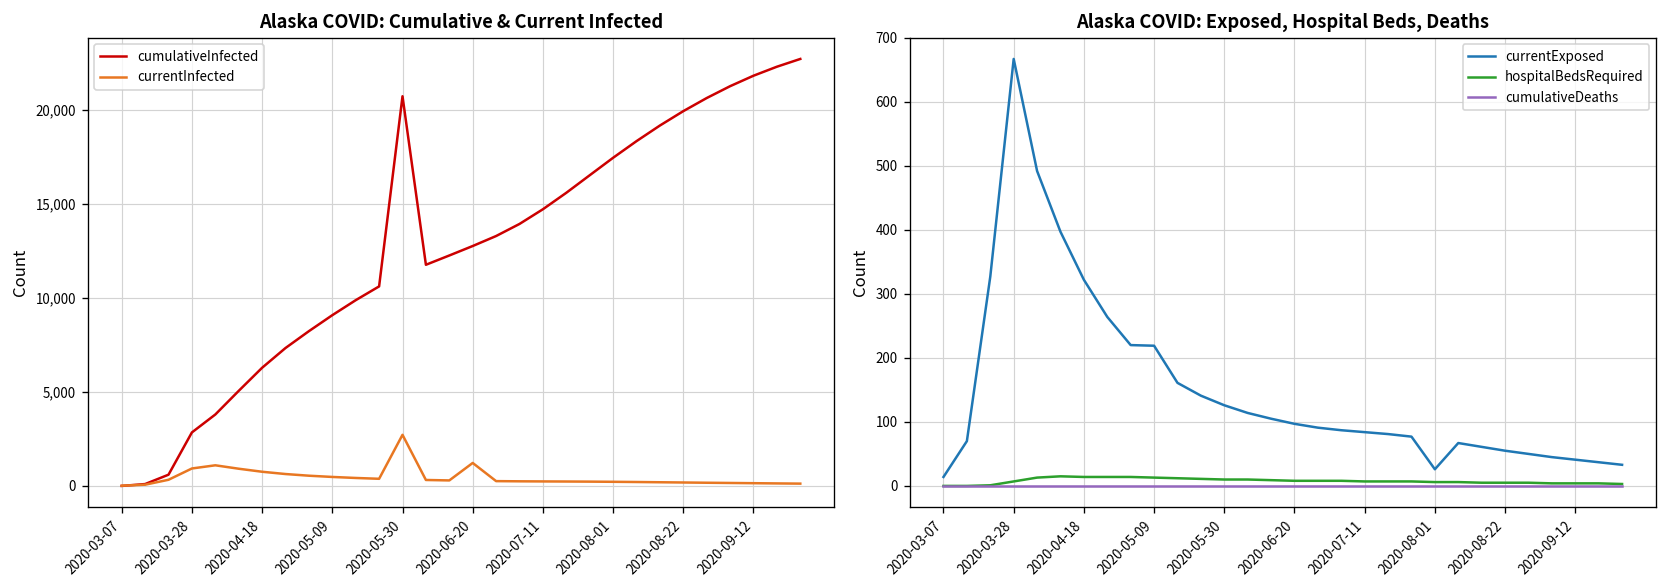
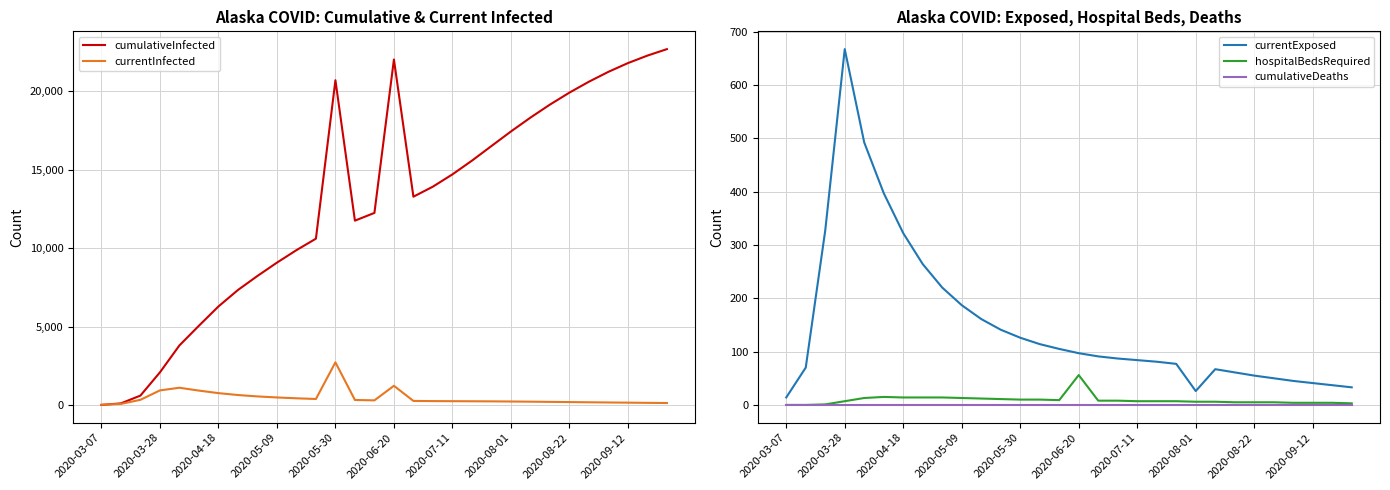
  {
    "Alaska COVID: Cumulative & Current Infected": {
      "cumulativeInfected": {
-       "2020-03-28": "2,800",
+       "2020-03-28": "2,100",
        "2020-04-18": "6,300",
        "2020-05-09": "9,100",
        "2020-05-30": "20,700",
-       "2020-06-20": "12,800",
+       "2020-06-20": "22,000",
        "2020-07-11": "14,700",
        "2020-08-01": "17,400",
        "2020-08-22": "19,900",
        "2020-09-12": "21,800"
      },
      "currentInfected": {
        "2020-03-28": "900",
        "2020-04-18": "800",
        "2020-05-09": "500",
        "2020-05-30": "2,700",
        "2020-06-20": "1,200",
        "2020-07-11": "200",
        "2020-08-01": "200",
        "2020-08-22": "200",
        "2020-09-12": "100"
      }
    },
    "Alaska COVID: Exposed, Hospital Beds, Deaths": {
      "currentExposed": {
        "2020-03-07": "10",
        "2020-03-28": "670",
        "2020-04-18": "320",
-       "2020-05-09": "220",
+       "2020-05-09": "190",
        "2020-05-30": "130",
        "2020-06-20": "100",
        "2020-07-11": "80",
        "2020-08-01": "30",
        "2020-08-22": "60",
        "2020-09-12": "40"
      },
      "hospitalBedsRequired": {
        "2020-03-28": "10",
        "2020-04-18": "10",
        "2020-05-09": "10",
        "2020-05-30": "10",
-       "2020-06-20": "10",
+       "2020-06-20": "60",
        "2020-07-11": "10",
        "2020-08-01": "10",
        "2020-08-22": "10"
      },
      "cumulativeDeaths": {
        "2020-03-28": "0",
        "2020-04-18": "0",
        "2020-05-09": "0",
        "2020-05-30": "0",
        "2020-06-20": "0",
        "2020-07-11": "0",
        "2020-08-01": "0",
        "2020-08-22": "0"
      }
    }
  }
